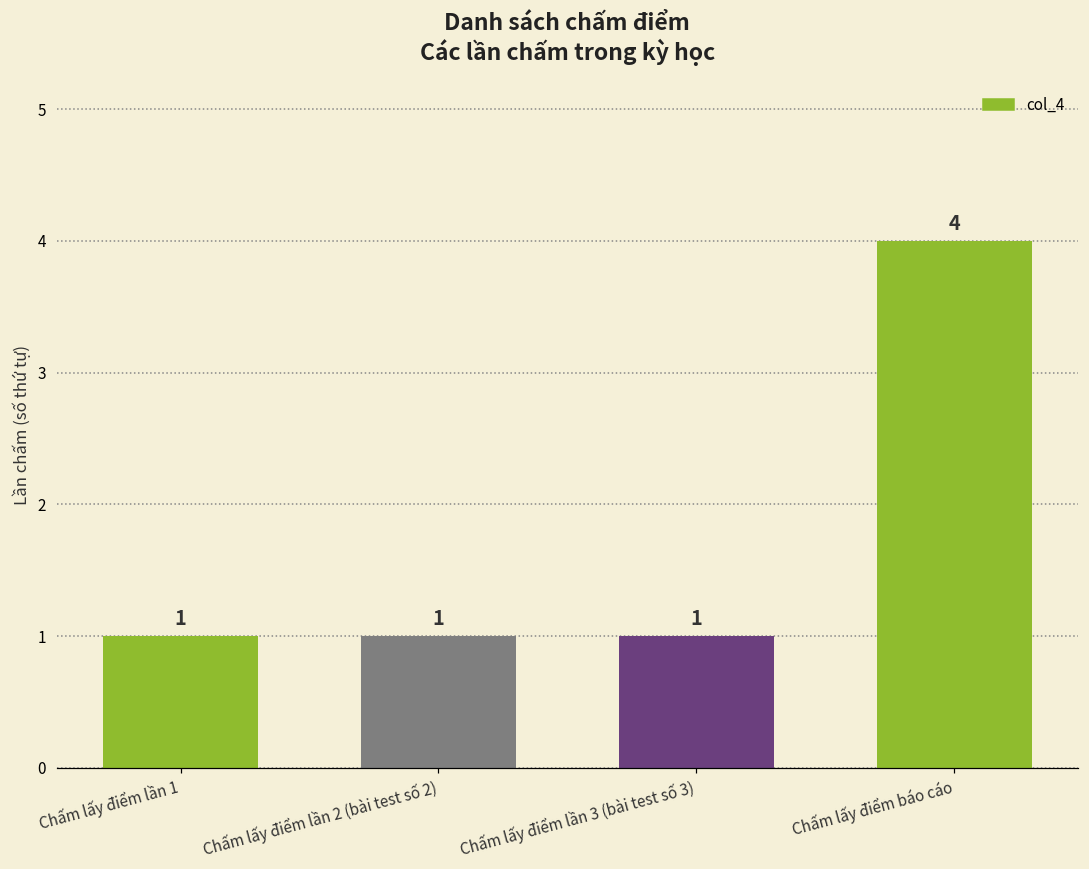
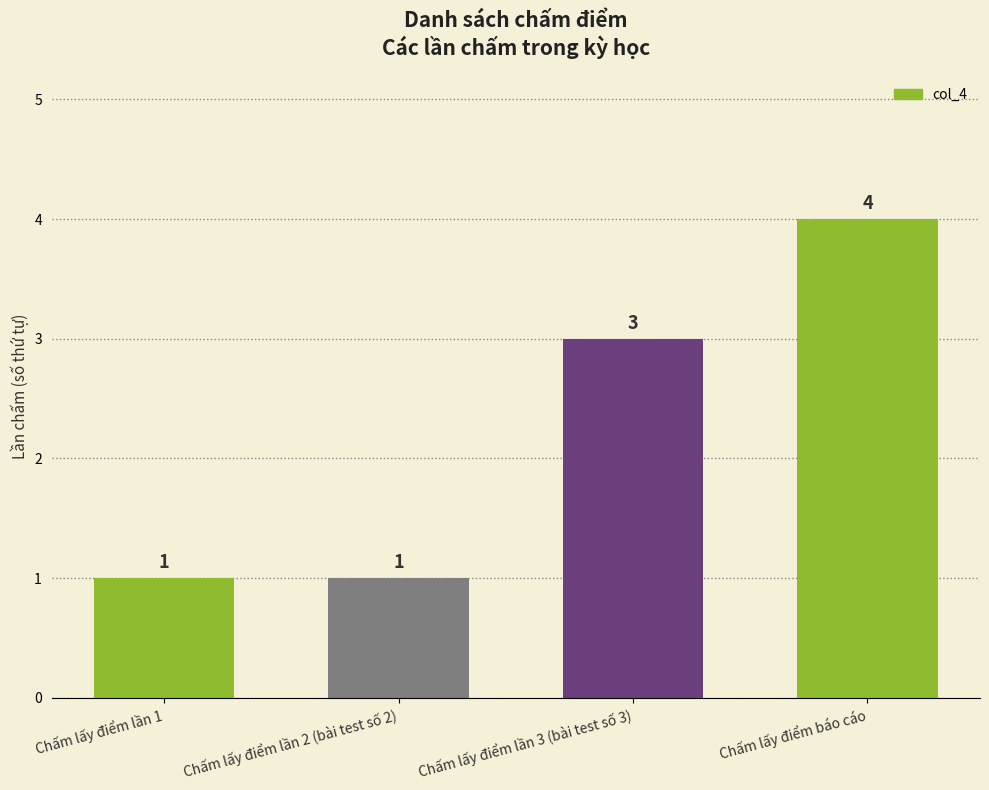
  {
    "Chấm lấy điểm lần 1": 1,
    "Chấm lấy điểm lần 2 (bài test số 2)": 1,
-   "Chấm lấy điểm lần 3 (bài test số 3)": 1,
+   "Chấm lấy điểm lần 3 (bài test số 3)": 3,
    "Chấm lấy điểm báo cáo": 4
  }
